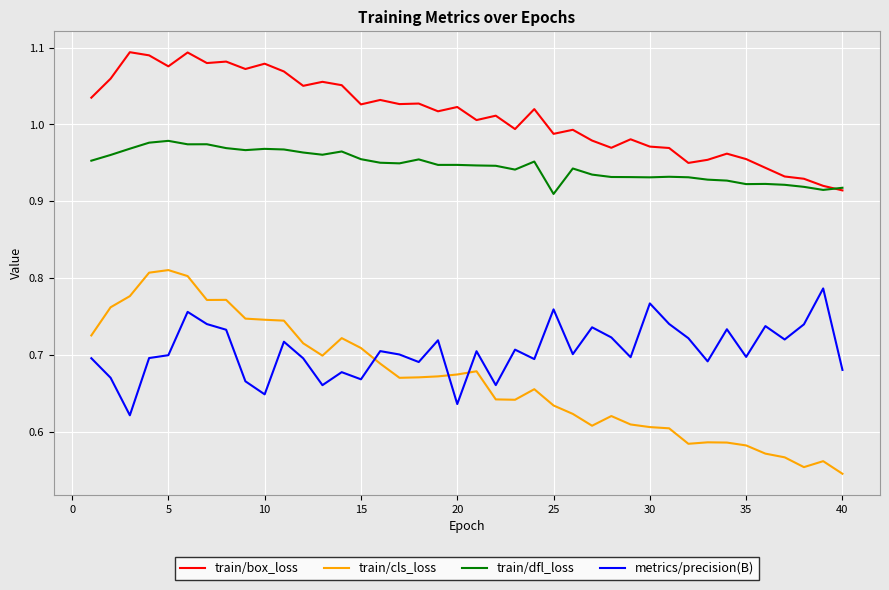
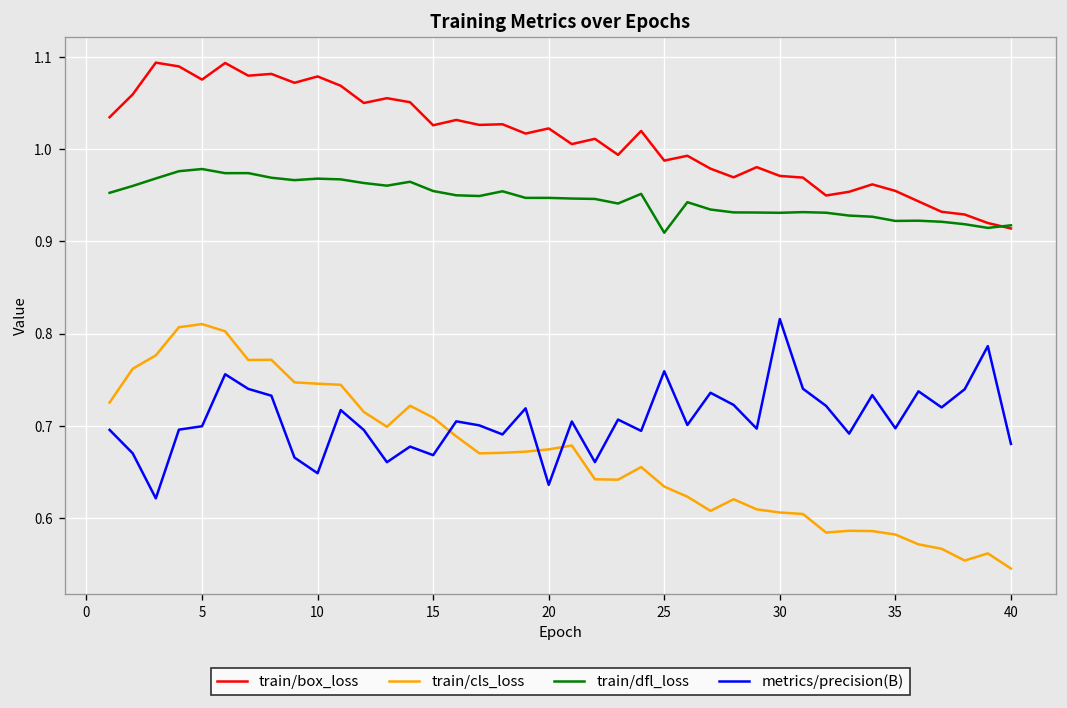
  {
    "train/box_loss": {
      "5": 1.08,
      "10": 1.08,
      "15": 1.03,
      "20": 1.02,
      "25": 0.99,
      "30": 0.97,
      "35": 0.95,
      "40": 0.91
    },
    "train/cls_loss": {
      "5": 0.81,
      "10": 0.75,
      "15": 0.71,
      "20": 0.67,
      "25": 0.63,
      "30": 0.61,
      "35": 0.58,
      "40": 0.55
    },
    "train/dfl_loss": {
      "5": 0.98,
      "10": 0.97,
      "15": 0.95,
      "20": 0.95,
      "25": 0.91,
      "30": 0.93,
      "35": 0.92,
      "40": 0.92
    },
    "metrics/precision(B)": {
      "5": 0.70,
      "10": 0.65,
      "15": 0.67,
      "20": 0.64,
      "25": 0.76,
-     "30": 0.77,
+     "30": 0.82,
      "35": 0.70,
      "40": 0.68
    }
  }
